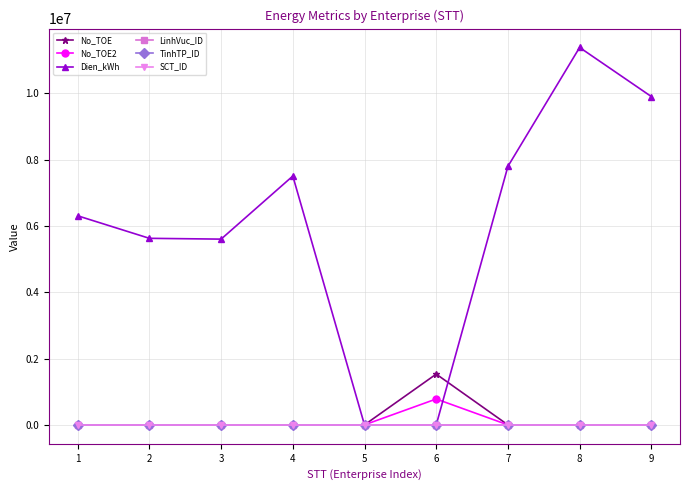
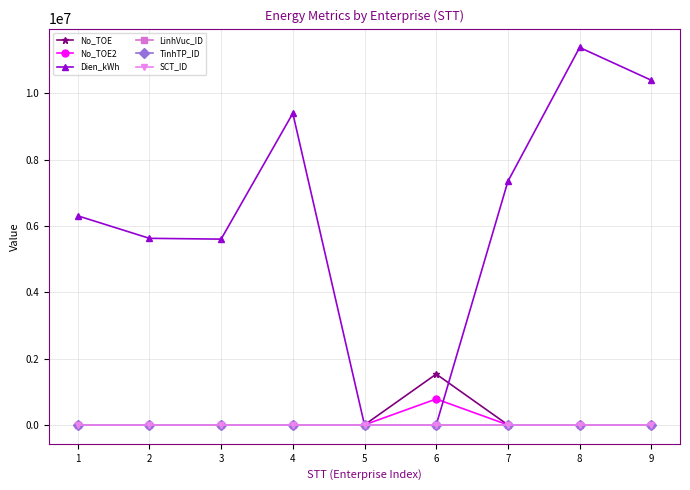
  {
    "No_TOE": {
      "6": 1500000
    },
    "No_TOE2": {
      "6": 800000
    },
    "Dien_kWh": {
      "1": 6300000,
      "2": 5600000,
      "3": 5600000,
-     "4": 7500000,
-     "7": 7800000,
+     "4": 9400000,
+     "7": 7300000,
      "8": 11400000,
-     "9": 9900000
+     "9": 10400000
    }
  }
